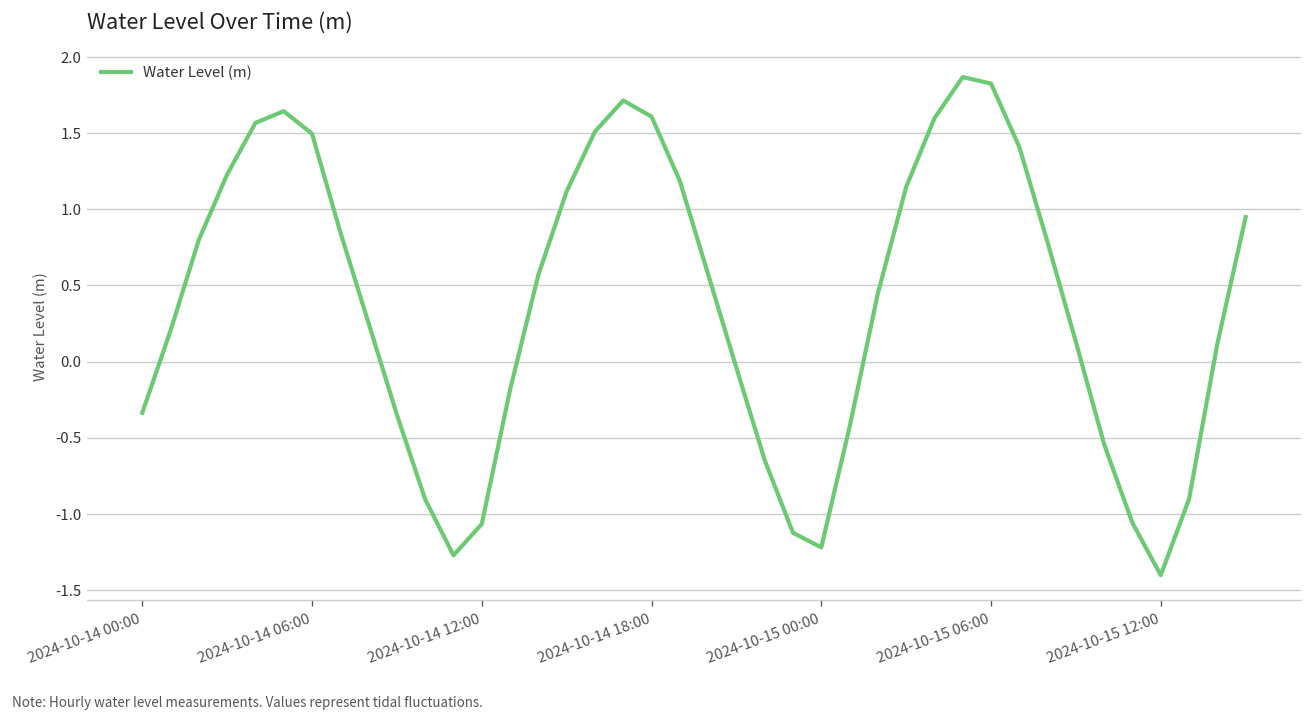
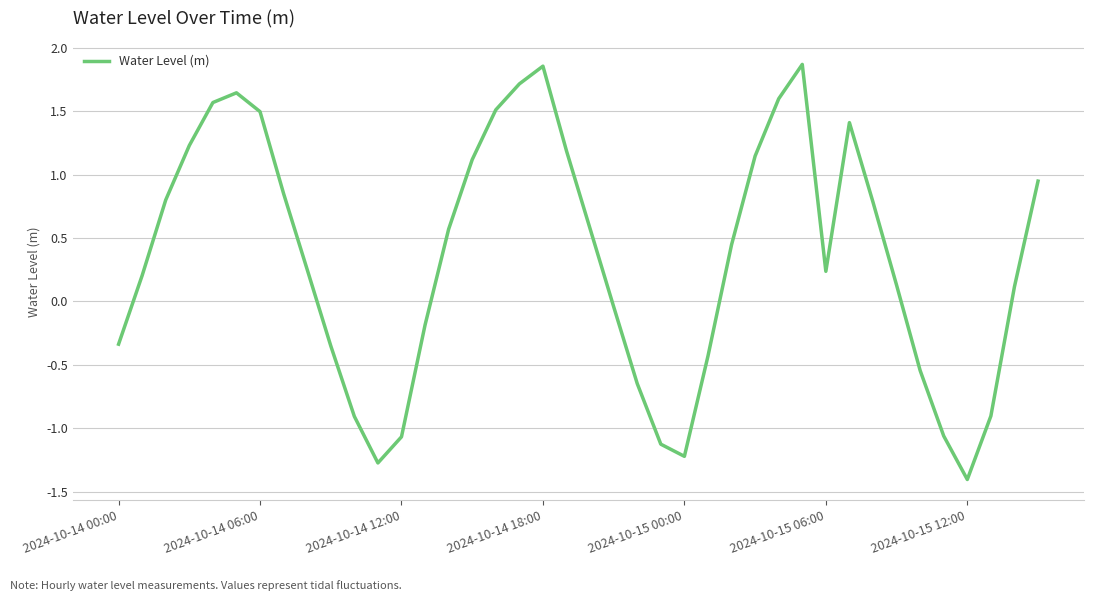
  {
    "2024-10-14 00:00": -0.34,
    "2024-10-14 06:00": 1.50,
    "2024-10-14 12:00": -1.07,
-   "2024-10-14 18:00": 1.61,
+   "2024-10-14 18:00": 1.85,
    "2024-10-15 00:00": -1.22,
-   "2024-10-15 06:00": 1.83,
+   "2024-10-15 06:00": 0.24,
    "2024-10-15 12:00": -1.40
  }
